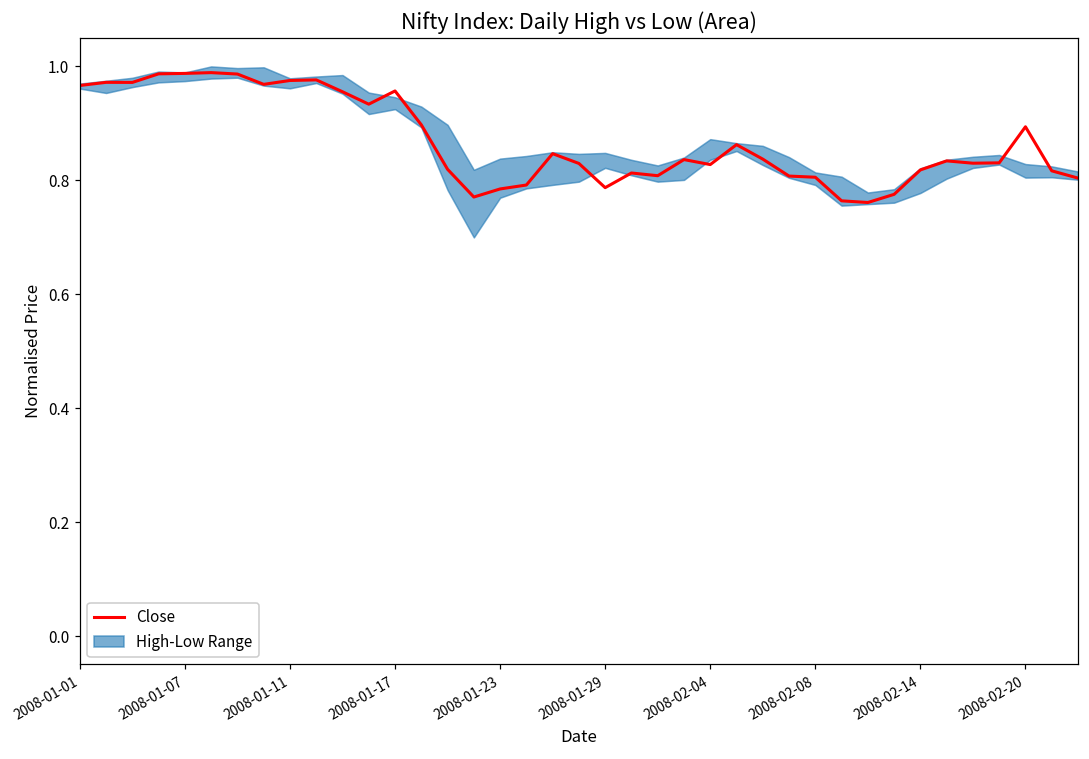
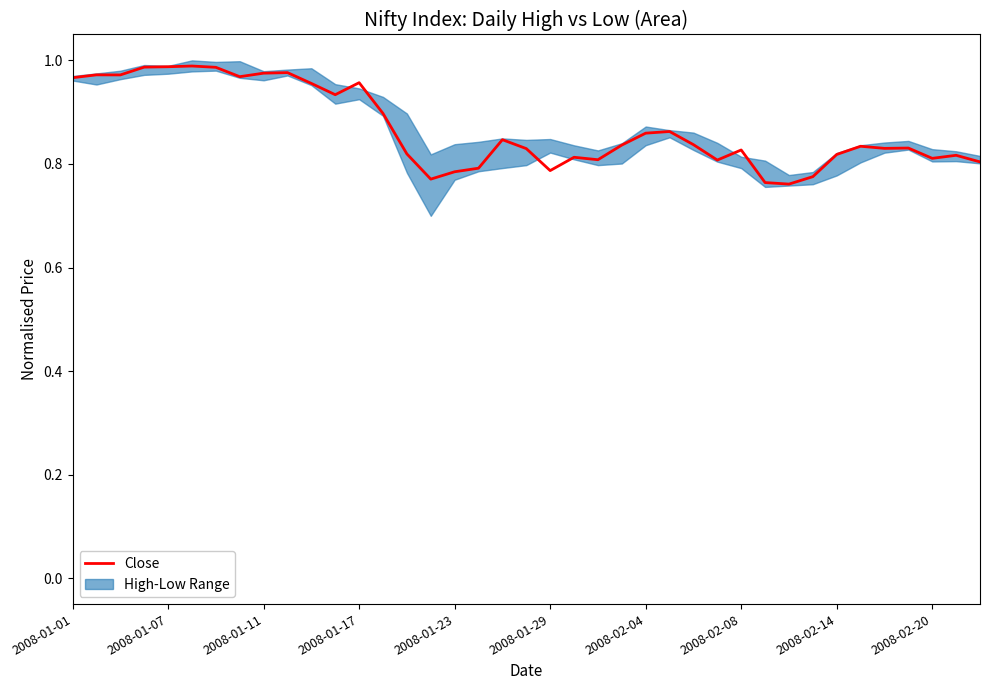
  {
    "Close": {
      "2008-01-17": 0.96,
      "2008-01-23": 0.78,
      "2008-01-29": 0.79,
-     "2008-02-04": 0.83,
-     "2008-02-08": 0.81,
-     "2008-02-20": 0.89
+     "2008-02-04": 0.86,
+     "2008-02-08": 0.83,
+     "2008-02-20": 0.81
    }
  }
